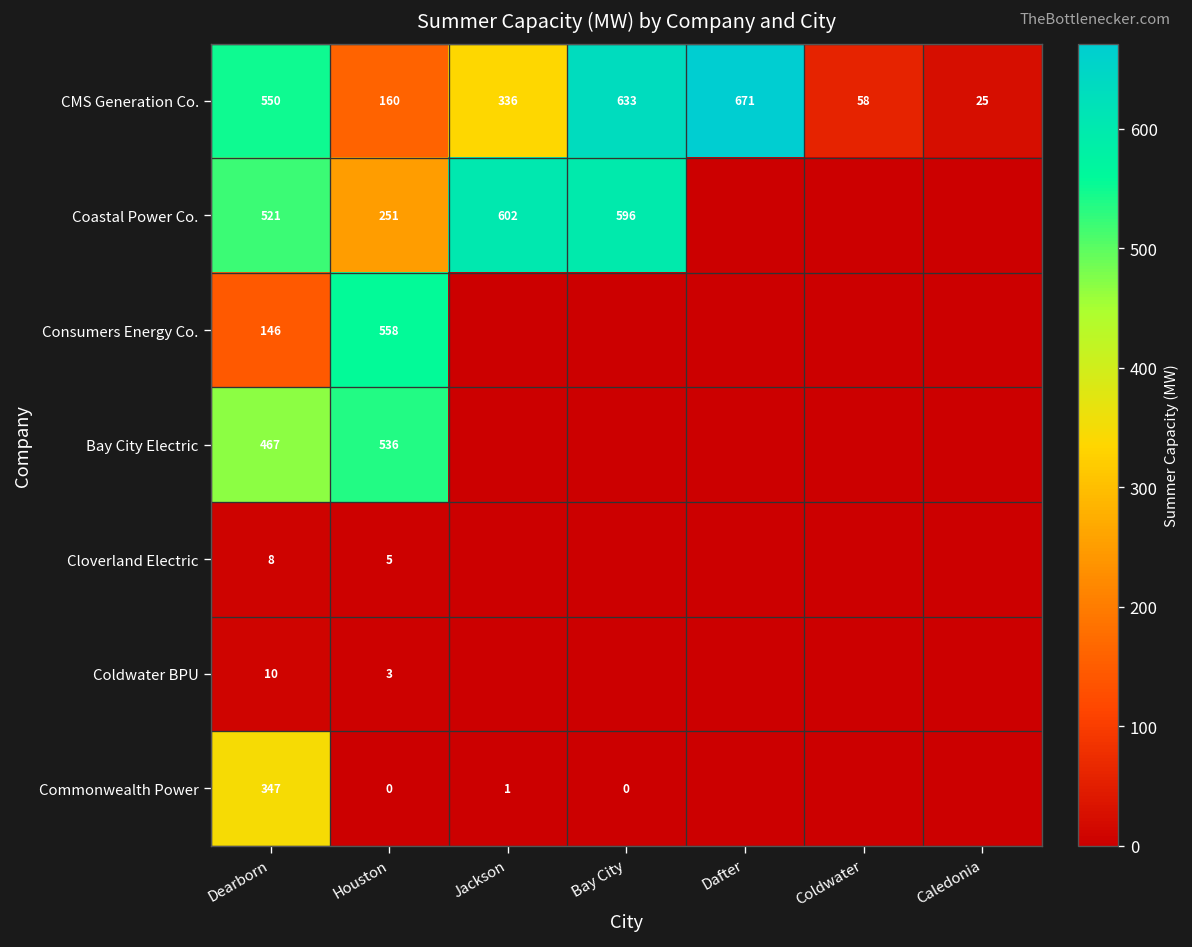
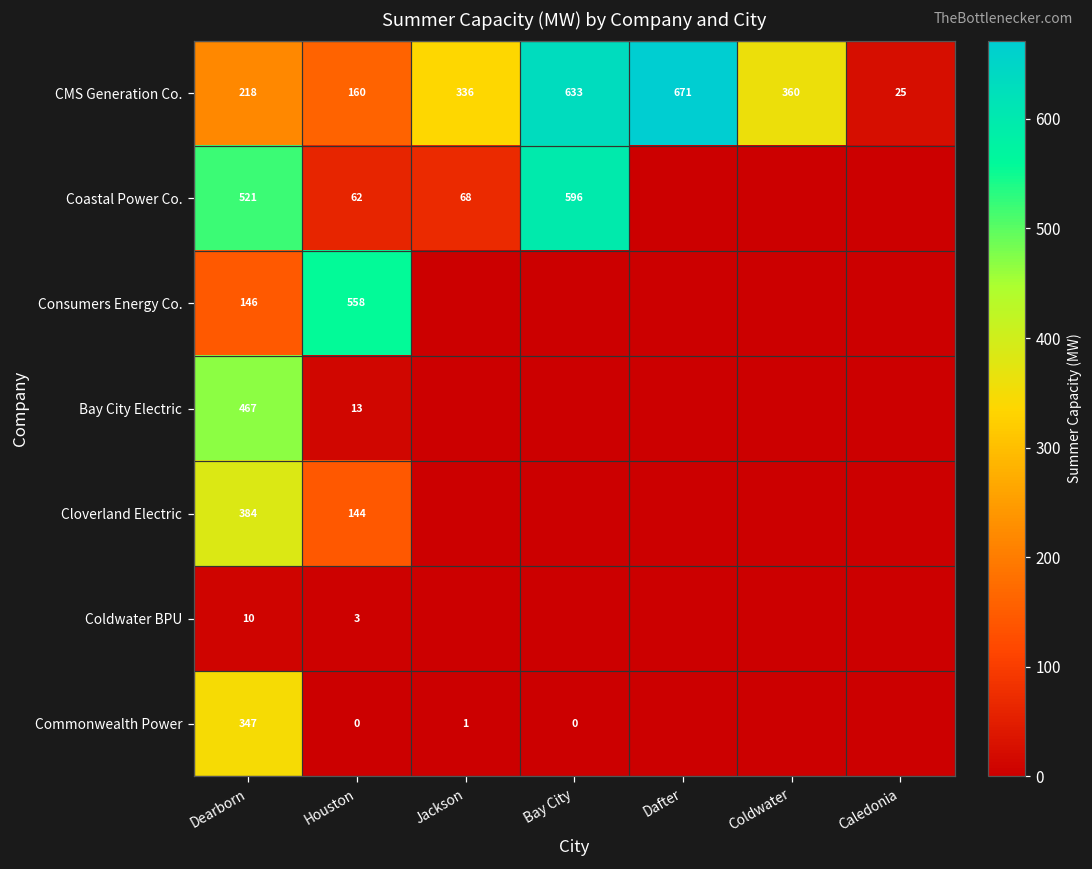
  {
    "CMS Generation Co.": {
-     "Dearborn": 550,
+     "Dearborn": 218,
      "Houston": 160,
      "Jackson": 336,
      "Bay City": 633,
      "Dafter": 671,
-     "Coldwater": 58,
+     "Coldwater": 360,
      "Caledonia": 25
    },
    "Coastal Power Co.": {
      "Dearborn": 521,
-     "Houston": 251,
-     "Jackson": 602,
+     "Houston": 62,
+     "Jackson": 68,
      "Bay City": 596
    },
    "Consumers Energy Co.": {
      "Dearborn": 146,
      "Houston": 558
    },
    "Bay City Electric": {
      "Dearborn": 467,
-     "Houston": 536
+     "Houston": 13
    },
    "Cloverland Electric": {
-     "Dearborn": 8,
-     "Houston": 5
+     "Dearborn": 384,
+     "Houston": 144
    },
    "Coldwater BPU": {
      "Dearborn": 10,
      "Houston": 3
    },
    "Commonwealth Power": {
      "Dearborn": 347,
      "Houston": 0,
      "Jackson": 1,
      "Bay City": 0
    }
  }
